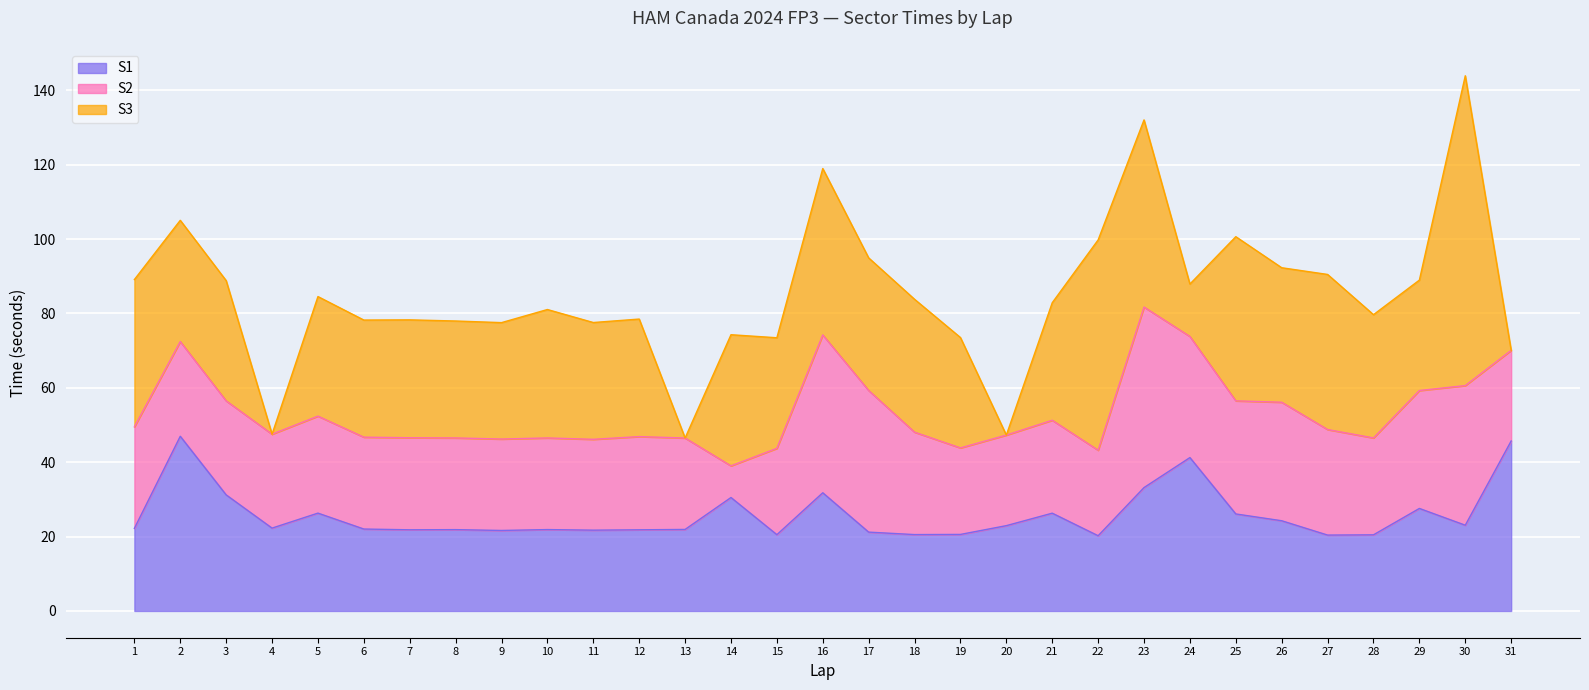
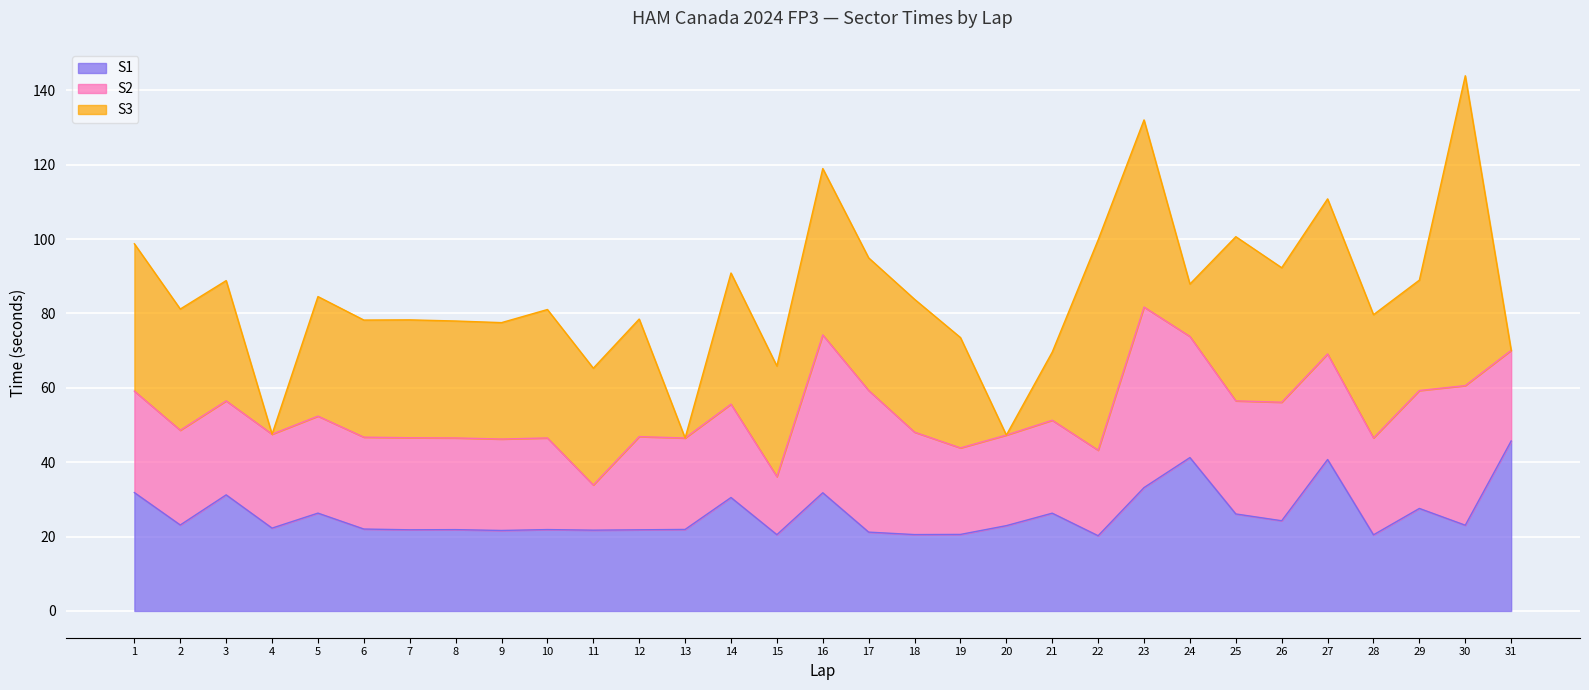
  {
    "S1": {
-     "1": 22,
-     "2": 47,
+     "1": 32,
+     "2": 23,
      "3": 31,
      "4": 22,
      "5": 26,
      "6": 22,
      "7": 22,
      "8": 22,
      "9": 22,
      "10": 22,
      "11": 22,
      "12": 22,
      "13": 22,
      "14": 31,
      "15": 21,
      "16": 32,
      "17": 21,
      "18": 21,
      "19": 21,
      "20": 23,
      "21": 26,
      "22": 20,
      "23": 33,
      "24": 41,
      "25": 26,
      "26": 24,
-     "27": 20,
+     "27": 41,
      "28": 20,
      "29": 28,
      "30": 23,
      "31": 46
    },
    "S2": {
      "1": 27,
      "2": 25,
      "3": 25,
      "5": 26,
      "6": 25,
      "7": 25,
      "8": 25,
      "9": 25,
      "10": 25,
-     "11": 24,
+     "11": 12,
      "12": 25,
-     "14": 9,
-     "15": 23,
+     "14": 25,
+     "15": 16,
      "16": 42,
      "17": 38,
      "18": 28,
      "19": 23,
      "21": 25,
      "22": 23,
      "23": 49,
      "24": 33,
      "25": 30,
      "26": 32,
      "27": 28,
      "28": 26,
      "29": 32,
      "30": 38
    },
    "S3": {
      "1": 40,
      "2": 33,
      "3": 32,
      "5": 32,
      "6": 31,
      "7": 32,
      "8": 31,
      "9": 31,
      "10": 35,
      "11": 31,
      "12": 32,
      "14": 35,
      "15": 30,
      "16": 45,
      "17": 36,
      "18": 36,
      "19": 30,
-     "21": 32,
+     "21": 18,
      "22": 57,
      "23": 50,
      "24": 14,
      "25": 44,
      "26": 36,
      "27": 42,
      "28": 33,
      "29": 30,
      "30": 83
    }
  }
